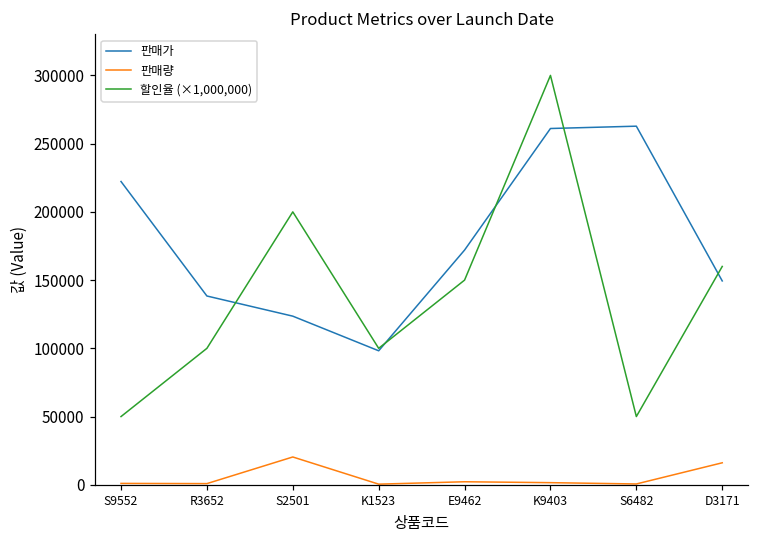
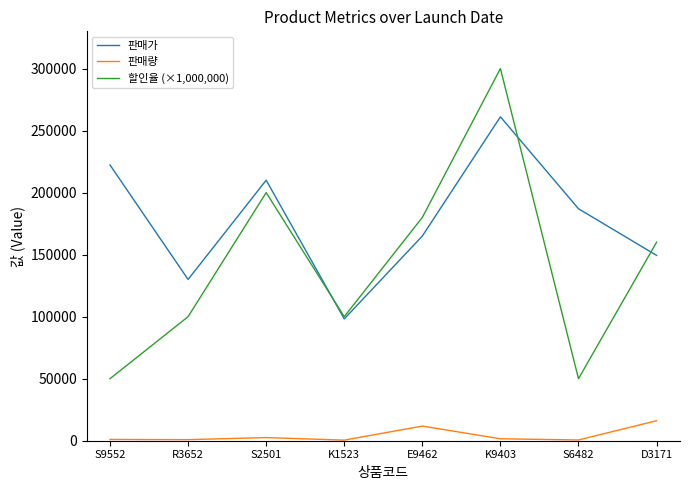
  {
    "판매가": {
      "S9552": 222000,
-     "R3652": 138000,
-     "S2501": 124000,
-     "E9462": 172000,
+     "R3652": 130000,
+     "S2501": 210000,
+     "E9462": 165000,
      "K9403": 261000,
-     "S6482": 263000,
+     "S6482": 187000,
      "D3171": 149000
    },
    "판매량": {
      "S9552": 1000,
      "R3652": 1000,
-     "S2501": 20000,
+     "S2501": 3000,
      "K1523": 0,
-     "E9462": 2000,
+     "E9462": 12000,
      "K9403": 2000,
      "S6482": 1000,
      "D3171": 16000
    },
    "할인율 (×1,000,000)": {
      "S9552": 50000,
      "R3652": 100000,
      "S2501": 200000,
-     "E9462": 150000,
+     "E9462": 180000,
      "K9403": 300000,
      "S6482": 50000,
      "D3171": 160000
    }
  }
